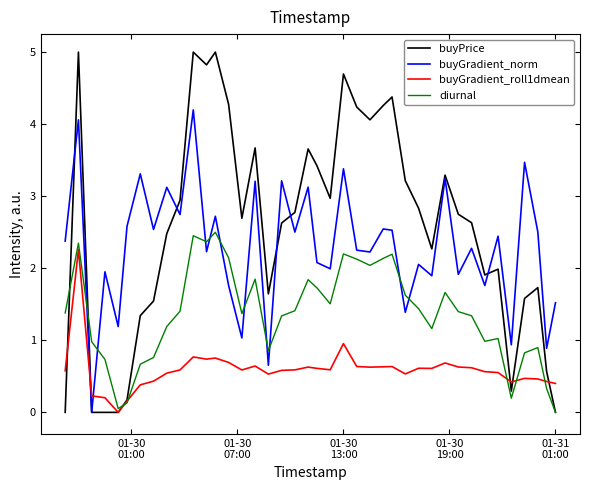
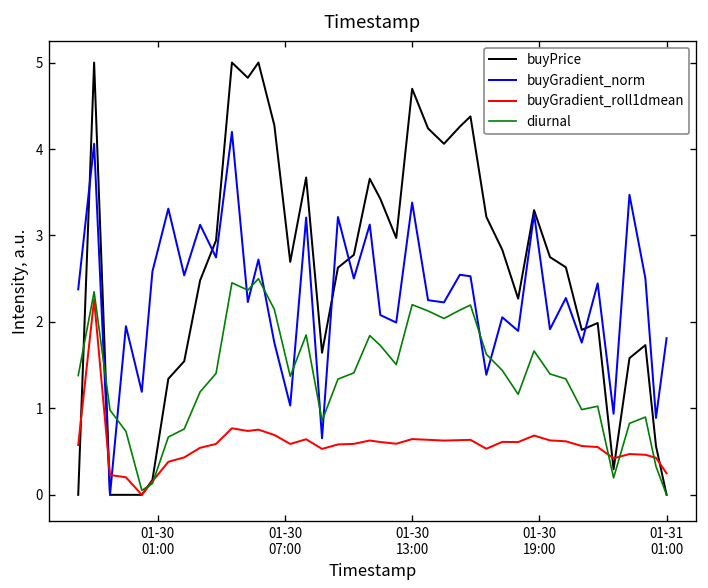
  {
    "buyPrice": {
      "01-30 13:00": 4.7
    },
    "buyGradient_norm": {
      "01-30 13:00": 3.4,
-     "01-31 01:00": 1.5
+     "01-31 01:00": 1.8
    },
    "buyGradient_roll1dmean": {
-     "01-30 13:00": 1.0,
-     "01-31 01:00": 0.4
+     "01-30 13:00": 0.6,
+     "01-31 01:00": 0.2
    },
    "diurnal": {
      "01-30 13:00": 2.2
    }
  }
